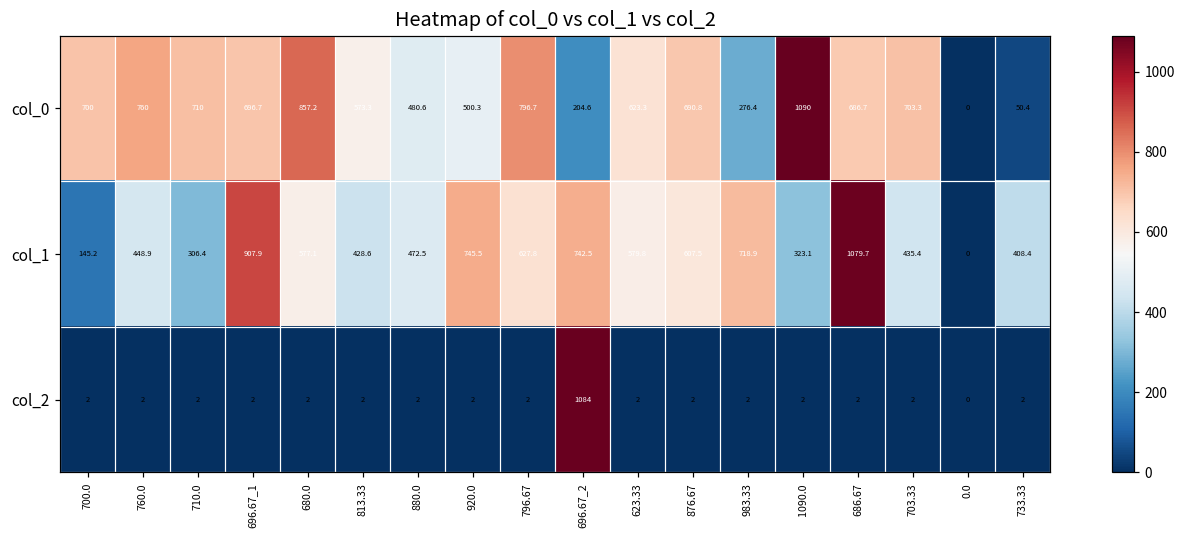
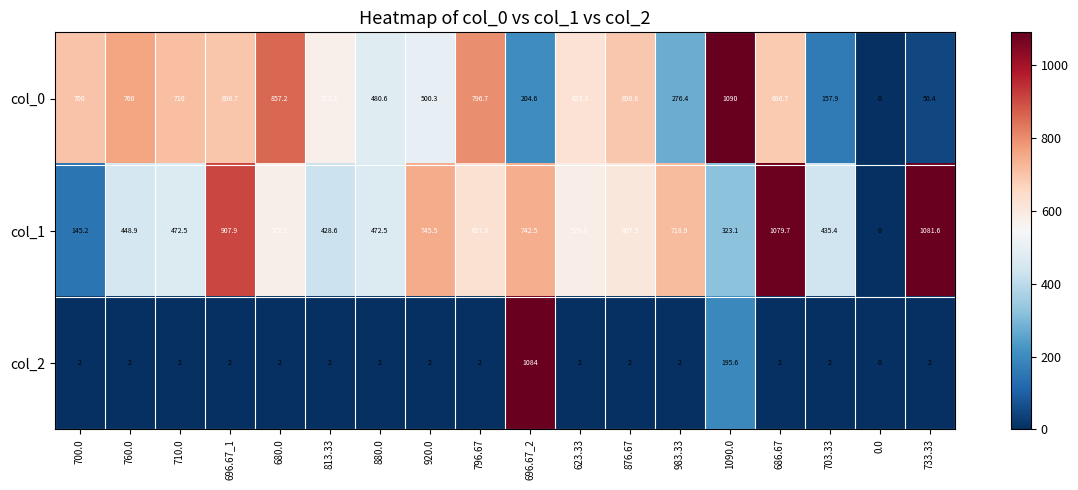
  {
    "col_0": {
      "700.0": 700,
      "760.0": 760,
      "710.0": 710,
      "696.67_1": 696.7,
      "680.0": 857.2,
      "880.0": 480.6,
      "920.0": 500.3,
      "796.67": 796.7,
      "696.67_2": 204.6,
      "876.67": 690.8,
      "983.33": 276.4,
      "1090.0": 1090,
      "686.67": 686.7,
-     "703.33": 703.3,
+     "703.33": 157.9,
      "0.0": 0,
      "733.33": 50.4
    },
    "col_1": {
      "700.0": 145.2,
      "760.0": 448.9,
-     "710.0": 306.4,
+     "710.0": 472.5,
      "696.67_1": 907.9,
      "813.33": 428.6,
      "880.0": 472.5,
      "920.0": 745.5,
      "696.67_2": 742.5,
      "983.33": 718.9,
      "1090.0": 323.1,
      "686.67": 1079.7,
      "703.33": 435.4,
      "0.0": 0,
-     "733.33": 408.4
+     "733.33": 1081.6
    },
    "col_2": {
      "700.0": 2,
      "760.0": 2,
      "710.0": 2,
      "696.67_1": 2,
      "680.0": 2,
      "813.33": 2,
      "880.0": 2,
      "920.0": 2,
      "796.67": 2,
      "696.67_2": 1084,
      "623.33": 2,
      "876.67": 2,
      "983.33": 2,
-     "1090.0": 2,
+     "1090.0": 195.6,
      "686.67": 2,
      "703.33": 2,
      "0.0": 0,
      "733.33": 2
    }
  }
